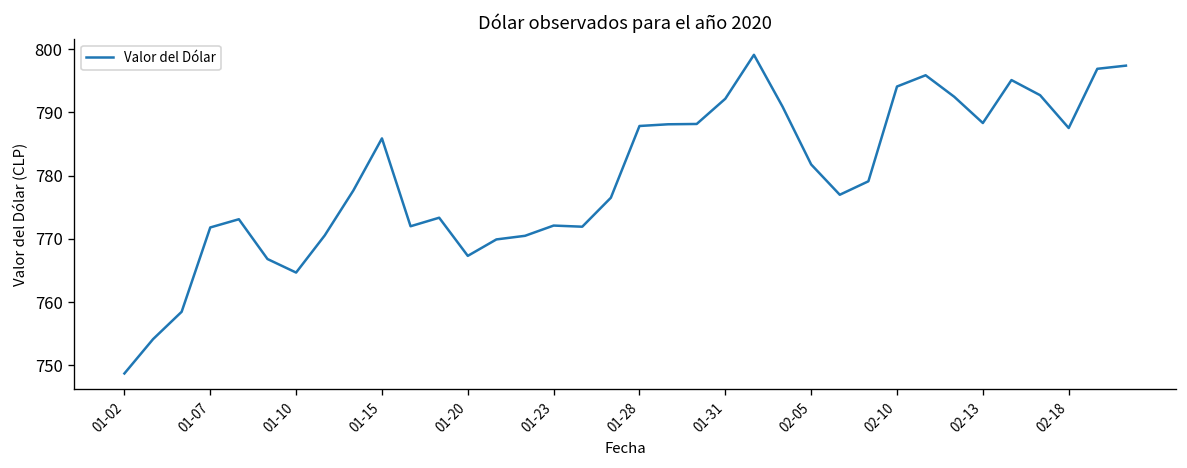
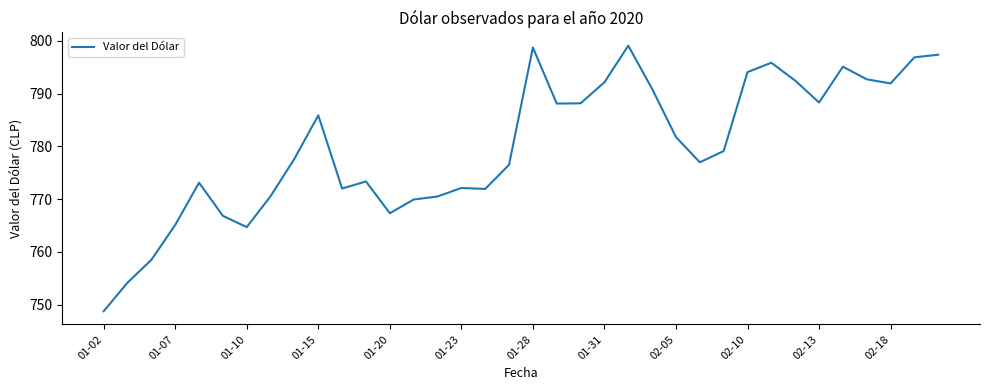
  {
    "01-02": 749,
-   "01-07": 772,
+   "01-07": 765,
    "01-10": 765,
    "01-15": 786,
    "01-20": 767,
    "01-23": 772,
-   "01-28": 788,
+   "01-28": 799,
    "01-31": 792,
    "02-05": 782,
    "02-10": 794,
    "02-13": 788,
-   "02-18": 788
+   "02-18": 792
  }
